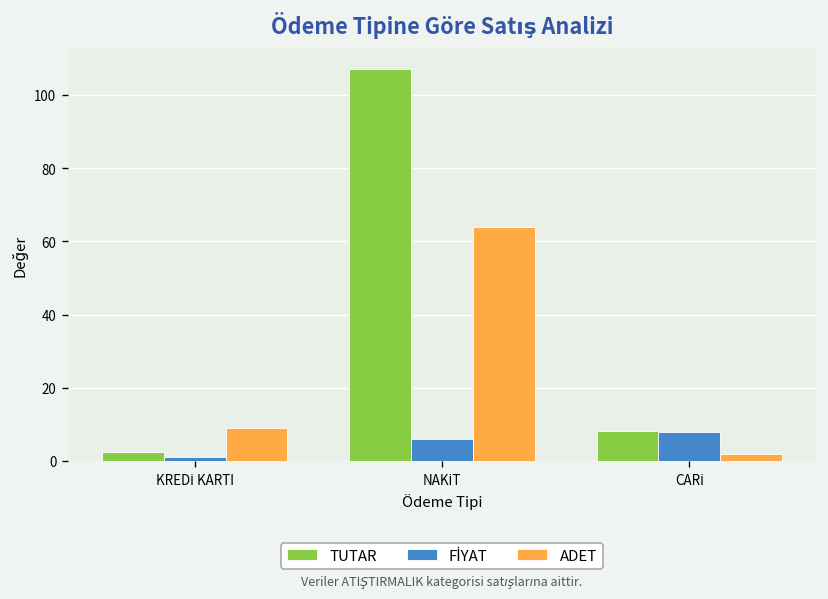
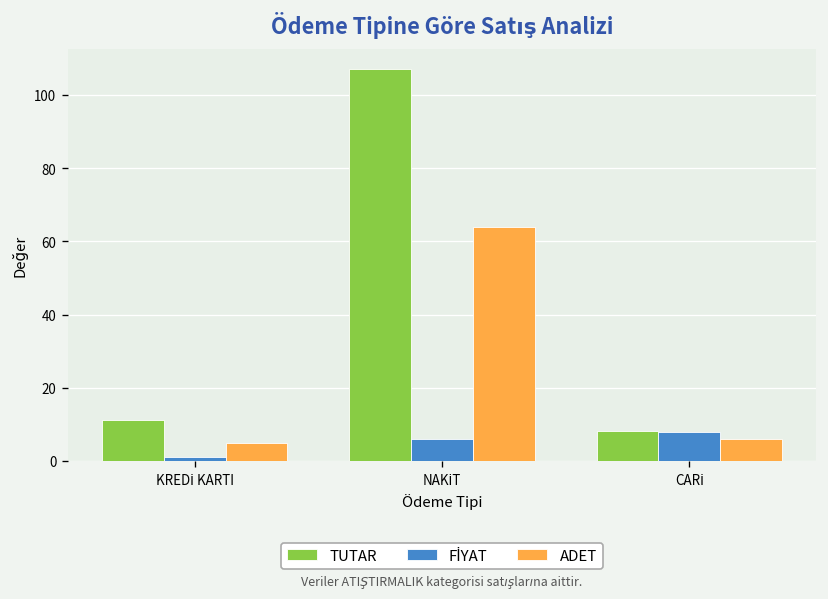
  {
    "TUTAR": {
-     "KREDİ KARTI": 2,
+     "KREDİ KARTI": 11,
      "NAKİT": 107,
      "CARİ": 8
    },
    "FİYAT": {
      "KREDİ KARTI": 1,
      "NAKİT": 6,
      "CARİ": 8
    },
    "ADET": {
-     "KREDİ KARTI": 9,
+     "KREDİ KARTI": 5,
      "NAKİT": 64,
-     "CARİ": 2
+     "CARİ": 6
    }
  }
